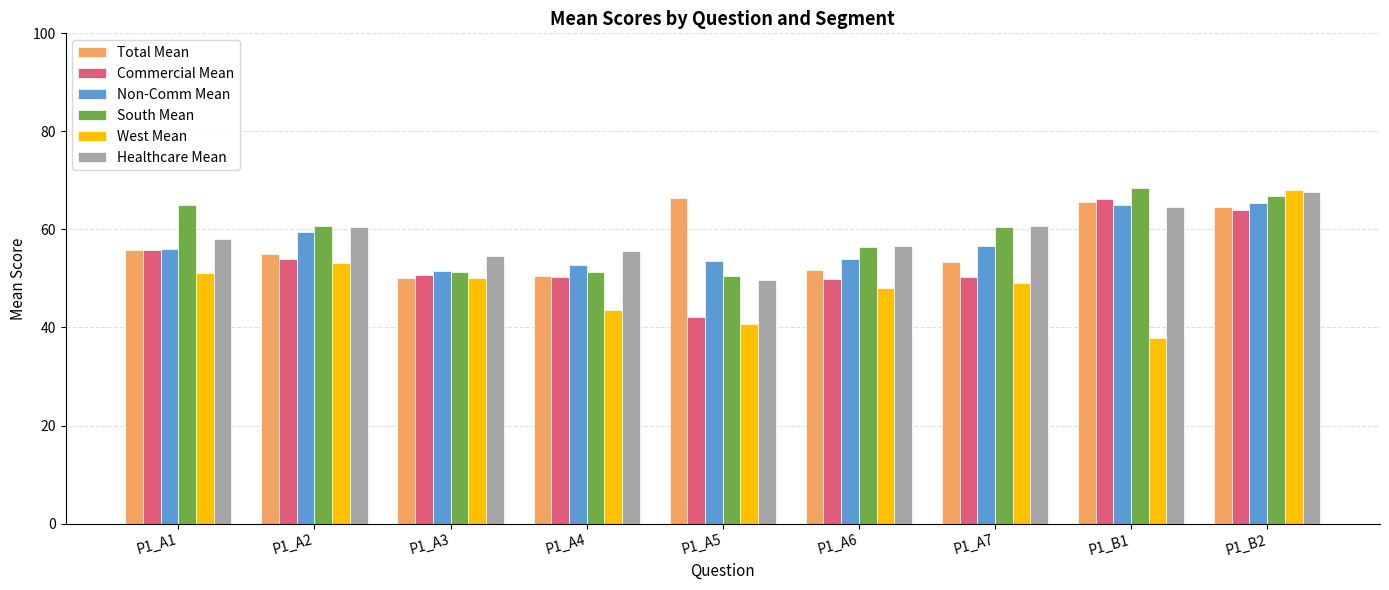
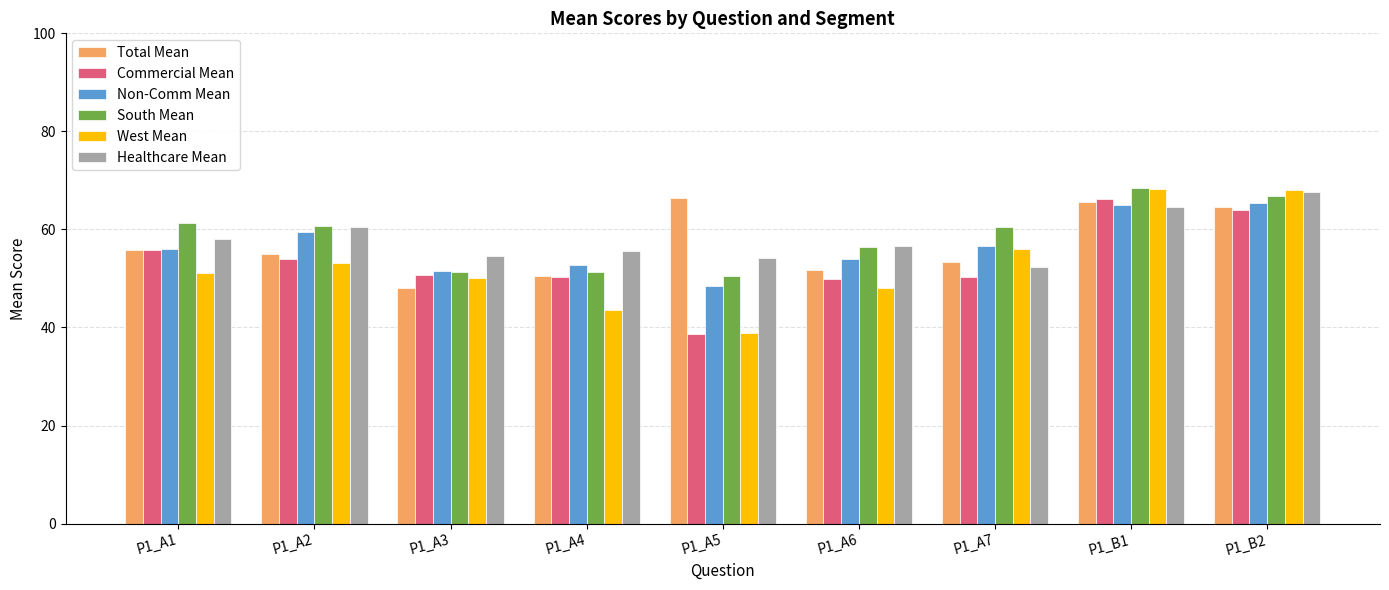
  {
    "Total Mean": {
      "P1_A1": 56,
      "P1_A2": 55,
-     "P1_A3": 50,
+     "P1_A3": 48,
      "P1_A4": 50,
      "P1_A5": 66,
      "P1_A6": 52,
      "P1_A7": 53,
      "P1_B1": 66,
      "P1_B2": 65
    },
    "Commercial Mean": {
      "P1_A1": 56,
      "P1_A2": 54,
      "P1_A3": 51,
      "P1_A4": 50,
-     "P1_A5": 42,
+     "P1_A5": 39,
      "P1_A6": 50,
      "P1_A7": 50,
      "P1_B1": 66,
      "P1_B2": 64
    },
    "Non-Comm Mean": {
      "P1_A1": 56,
      "P1_A2": 60,
      "P1_A3": 51,
      "P1_A4": 53,
-     "P1_A5": 53,
+     "P1_A5": 49,
      "P1_A6": 54,
      "P1_A7": 57,
      "P1_B1": 65,
      "P1_B2": 65
    },
    "South Mean": {
-     "P1_A1": 65,
+     "P1_A1": 61,
      "P1_A2": 61,
      "P1_A3": 51,
      "P1_A4": 51,
      "P1_A5": 50,
      "P1_A6": 56,
      "P1_A7": 61,
      "P1_B1": 69,
      "P1_B2": 67
    },
    "West Mean": {
      "P1_A1": 51,
      "P1_A2": 53,
      "P1_A3": 50,
      "P1_A4": 43,
-     "P1_A5": 41,
+     "P1_A5": 39,
      "P1_A6": 48,
-     "P1_A7": 49,
-     "P1_B1": 38,
+     "P1_A7": 56,
+     "P1_B1": 68,
      "P1_B2": 68
    },
    "Healthcare Mean": {
      "P1_A1": 58,
      "P1_A2": 60,
      "P1_A3": 55,
      "P1_A4": 56,
-     "P1_A5": 50,
+     "P1_A5": 54,
      "P1_A6": 57,
-     "P1_A7": 61,
+     "P1_A7": 52,
      "P1_B1": 65,
      "P1_B2": 68
    }
  }
